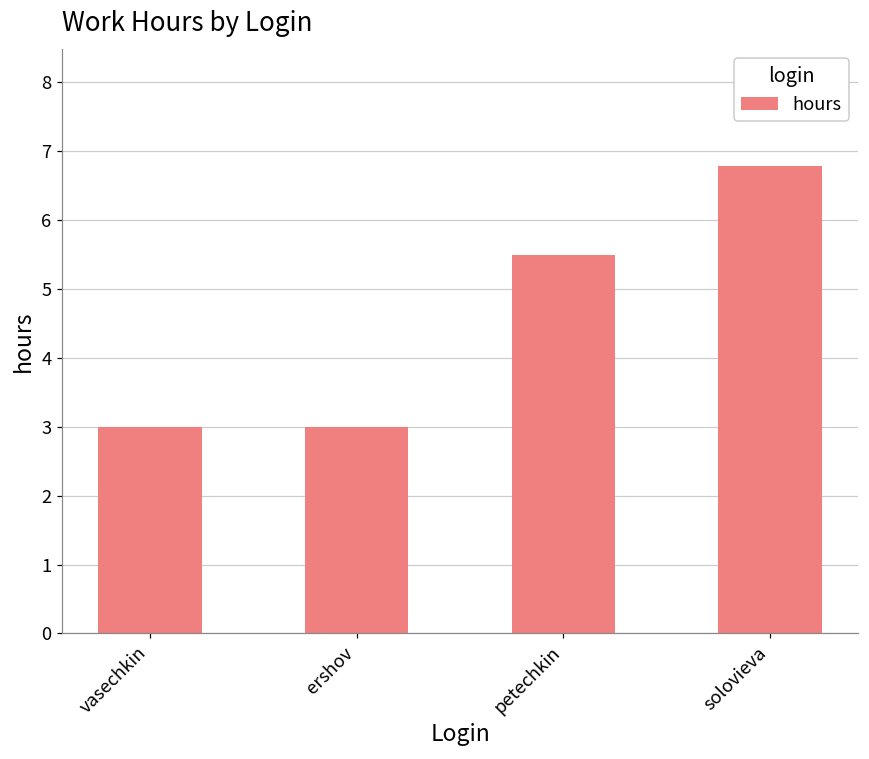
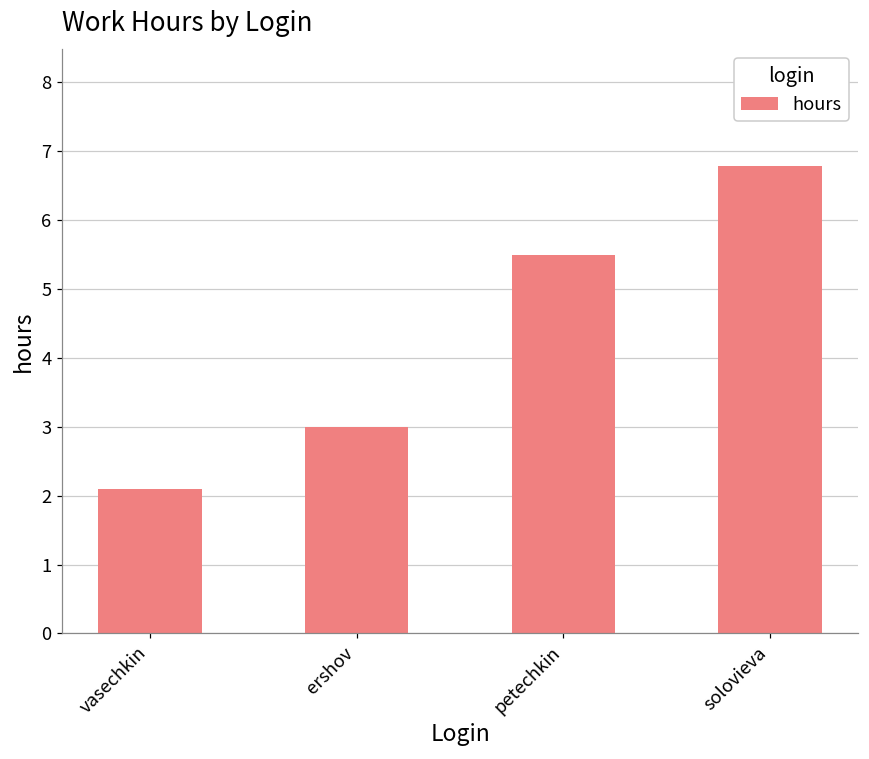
  {
-   "vasechkin": 3.0,
+   "vasechkin": 2.1,
    "ershov": 3.0,
    "petechkin": 5.5,
    "solovieva": 6.8
  }
